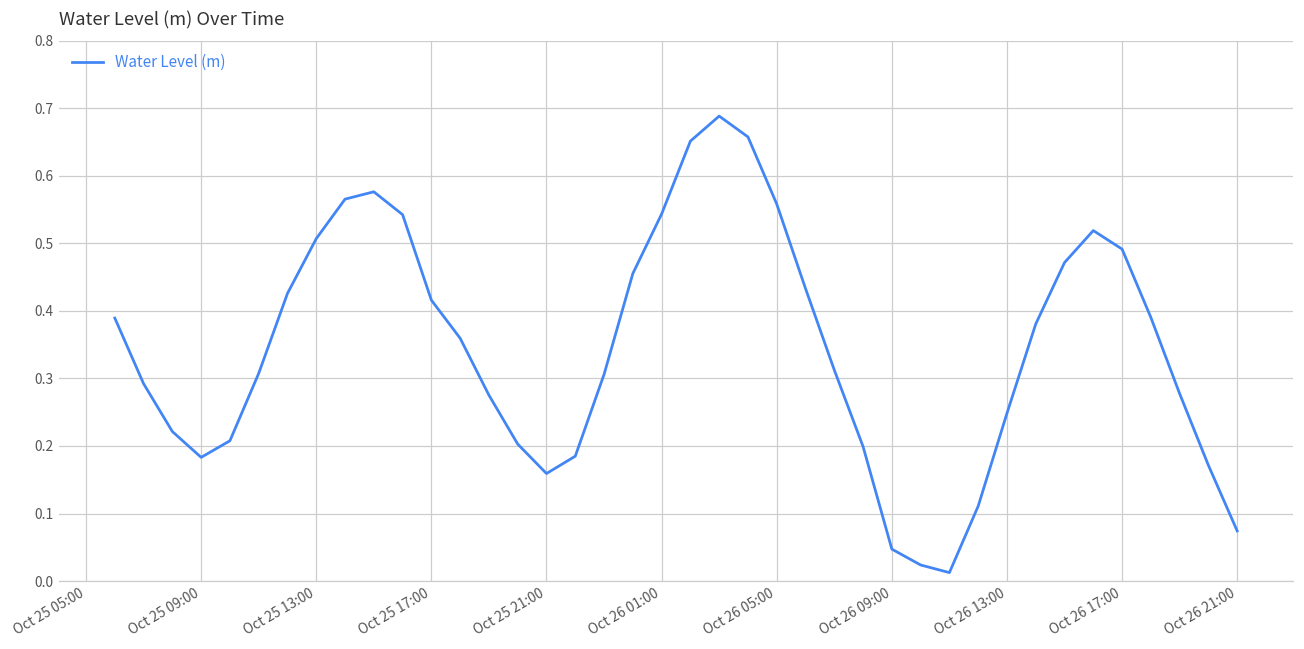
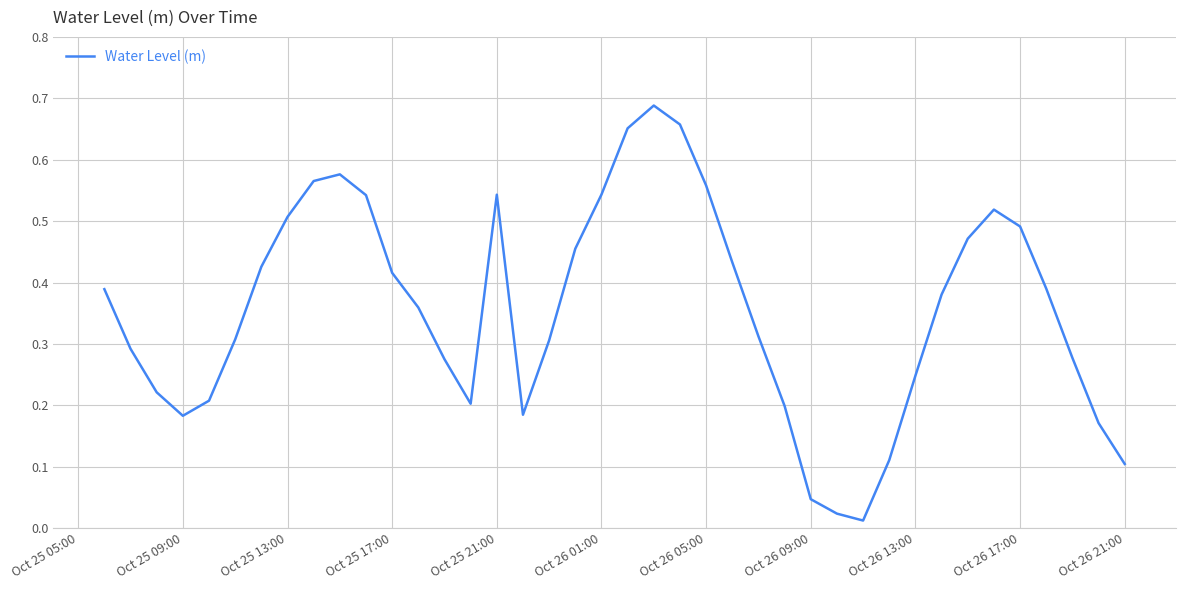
  {
    "Oct 25 09:00": 0.18,
    "Oct 25 13:00": 0.51,
    "Oct 25 17:00": 0.42,
-   "Oct 25 21:00": 0.16,
+   "Oct 25 21:00": 0.54,
    "Oct 26 01:00": 0.54,
    "Oct 26 05:00": 0.56,
    "Oct 26 09:00": 0.05,
    "Oct 26 13:00": 0.25,
    "Oct 26 17:00": 0.49,
-   "Oct 26 21:00": 0.07
+   "Oct 26 21:00": 0.10
  }
